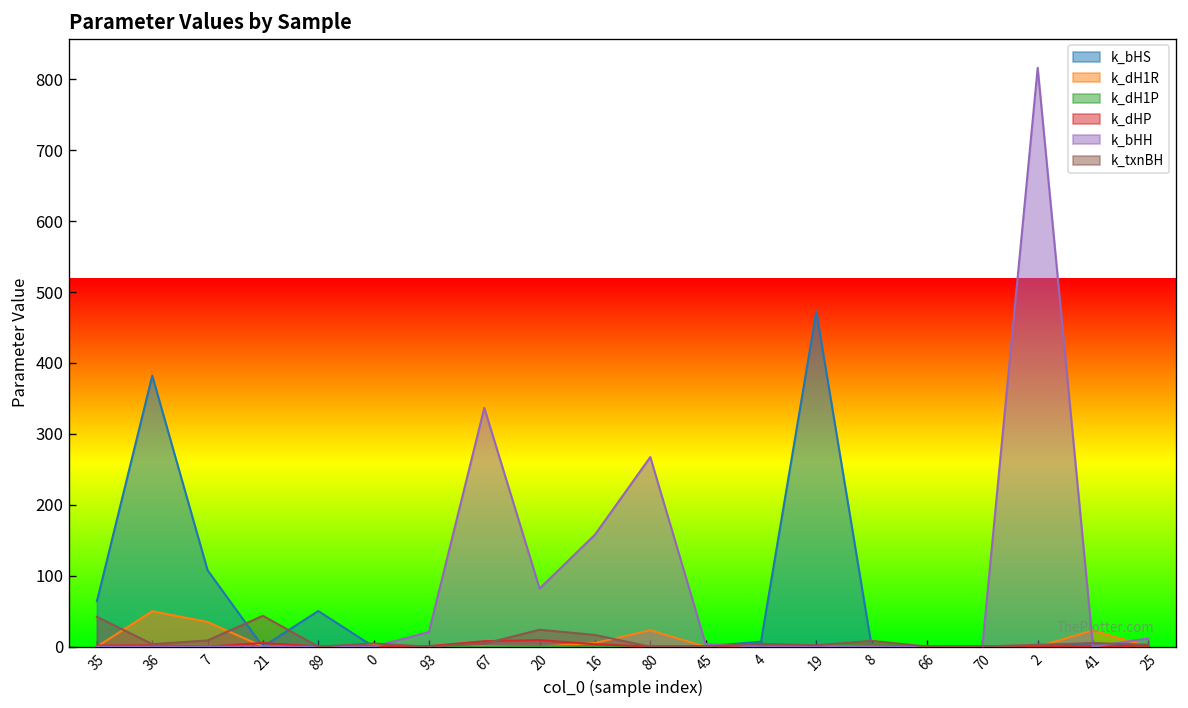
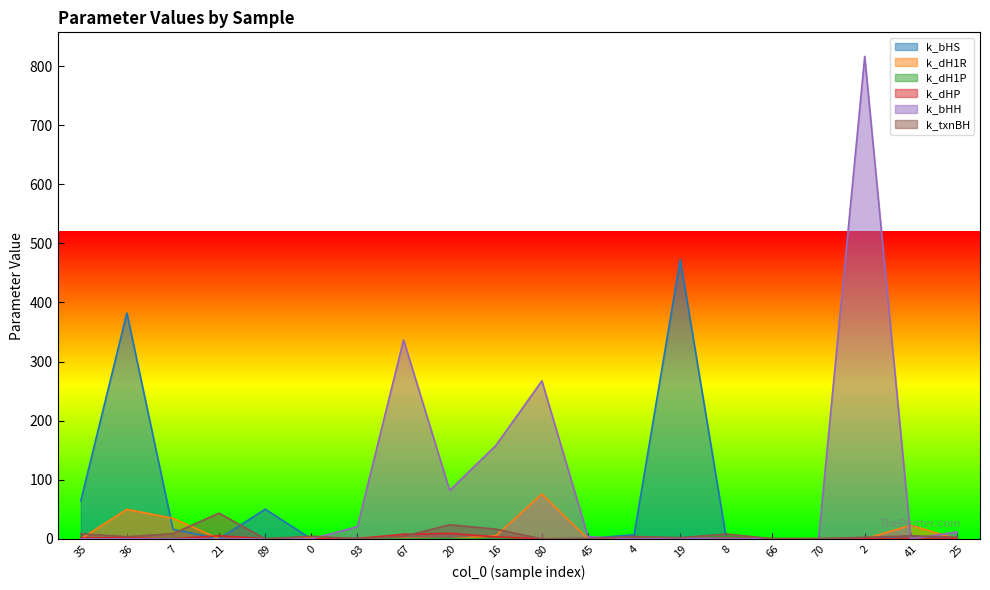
  {
    "k_bHS": {
      "35": 60,
      "36": 380,
-     "7": 110,
+     "7": 20,
      "89": 50,
      "19": 470
    },
    "k_dH1R": {
      "36": 50,
      "7": 30,
-     "80": 20,
+     "80": 80,
      "41": 20
    },
    "k_dHP": {
      "21": 10,
      "20": 10
    },
    "k_bHH": {
      "93": 20,
      "67": 340,
      "20": 80,
      "16": 160,
      "80": 270,
      "2": 820,
      "25": 10
    },
    "k_txnBH": {
-     "35": 40,
+     "35": 10,
      "7": 10,
      "21": 40,
      "20": 20,
      "16": 20,
      "8": 10
    }
  }
